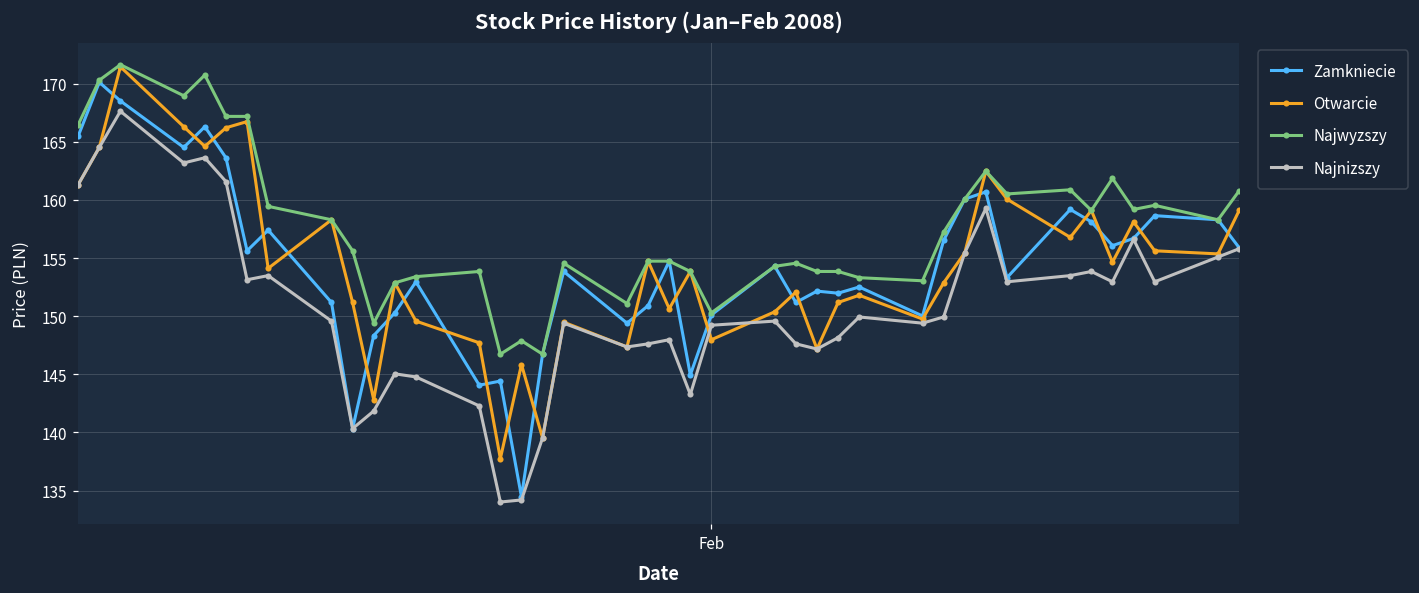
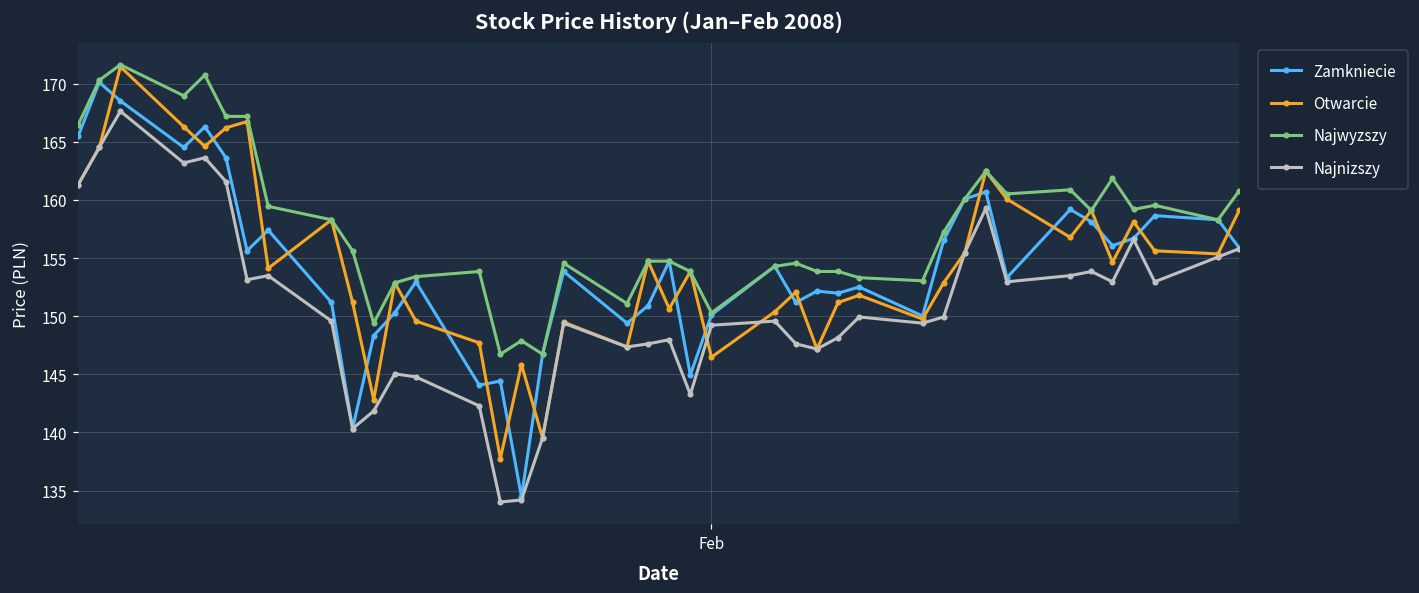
  {
    "Otwarcie": {
-     "Feb": 148.0
+     "Feb": 146.5
    },
    "Najnizszy": {
      "Feb": 149.2
    }
  }
